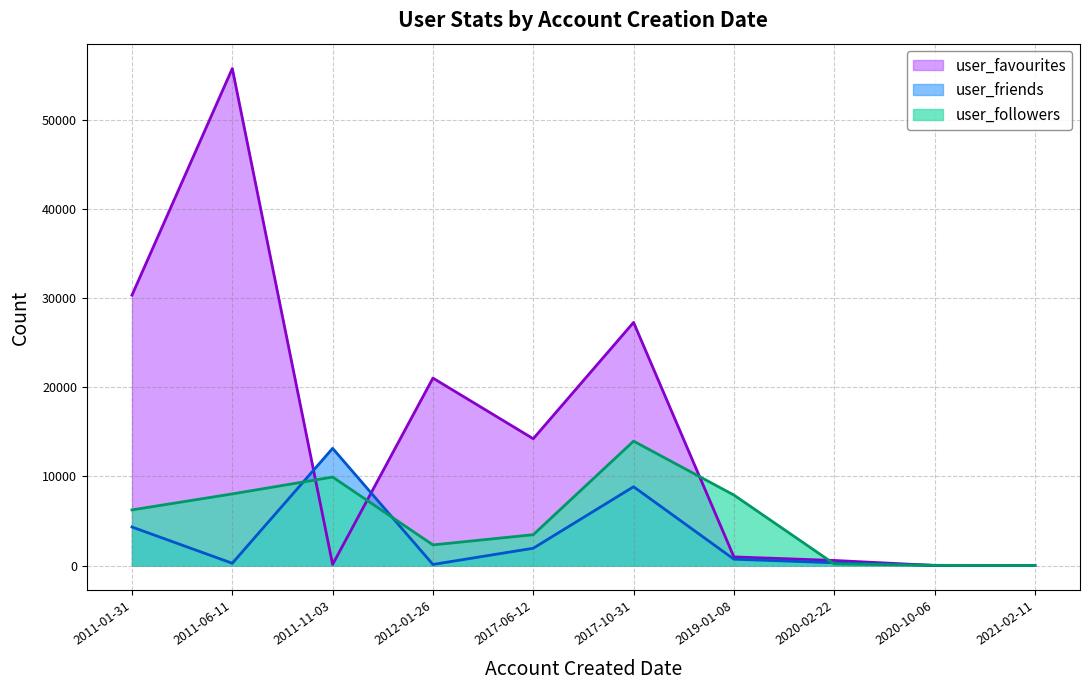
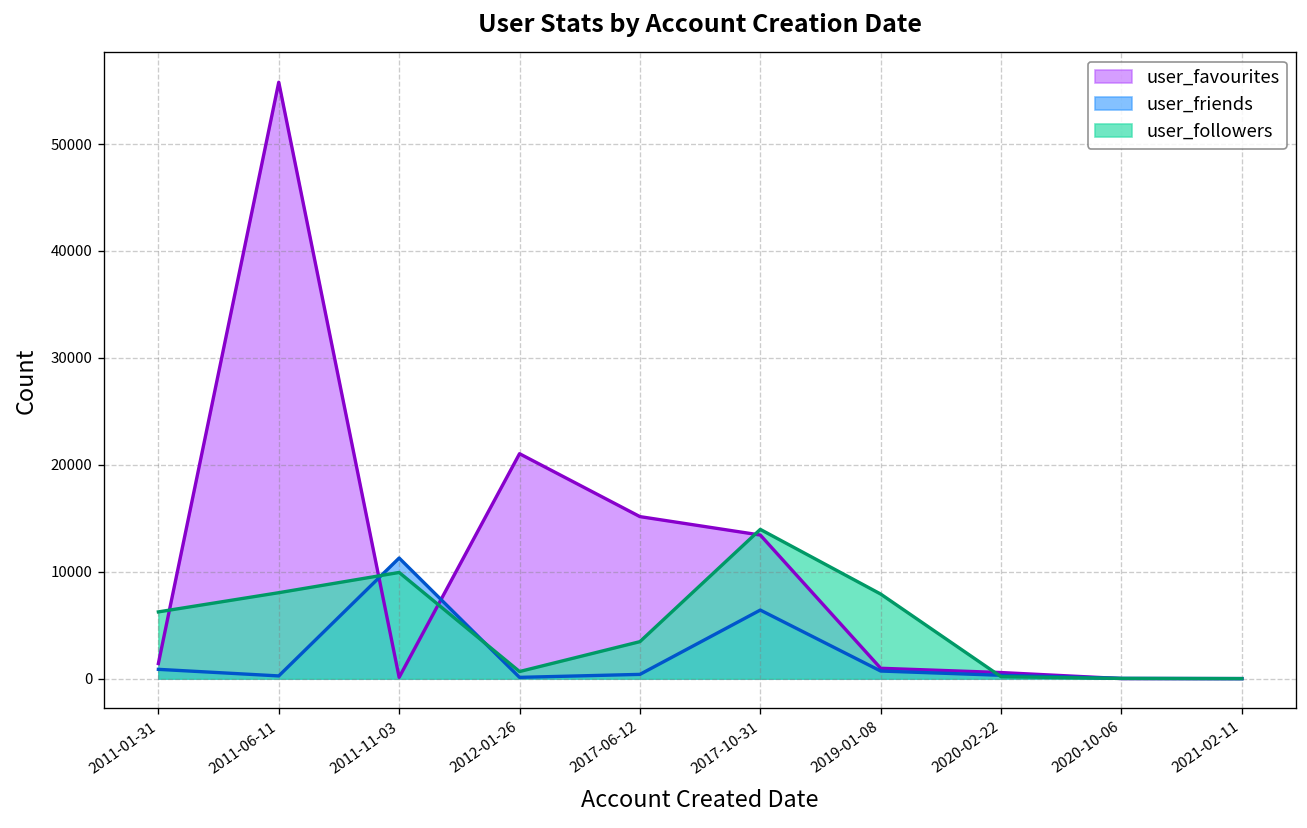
  {
    "user_favourites": {
-     "2011-01-31": 30000,
+     "2011-01-31": 1000,
      "2011-06-11": 56000,
      "2011-11-03": 0,
      "2012-01-26": 21000,
-     "2017-06-12": 14000,
-     "2017-10-31": 27000
+     "2017-06-12": 15000,
+     "2017-10-31": 13000
    },
    "user_friends": {
-     "2011-01-31": 4000,
+     "2011-01-31": 1000,
      "2011-06-11": 0,
-     "2011-11-03": 13000,
+     "2011-11-03": 11000,
      "2012-01-26": 0,
-     "2017-06-12": 2000,
-     "2017-10-31": 9000
+     "2017-06-12": 0,
+     "2017-10-31": 6000
    },
    "user_followers": {
      "2011-01-31": 6000,
      "2011-06-11": 8000,
      "2011-11-03": 10000,
-     "2012-01-26": 2000,
+     "2012-01-26": 1000,
      "2017-06-12": 3000,
      "2017-10-31": 14000,
      "2019-01-08": 8000
    }
  }
